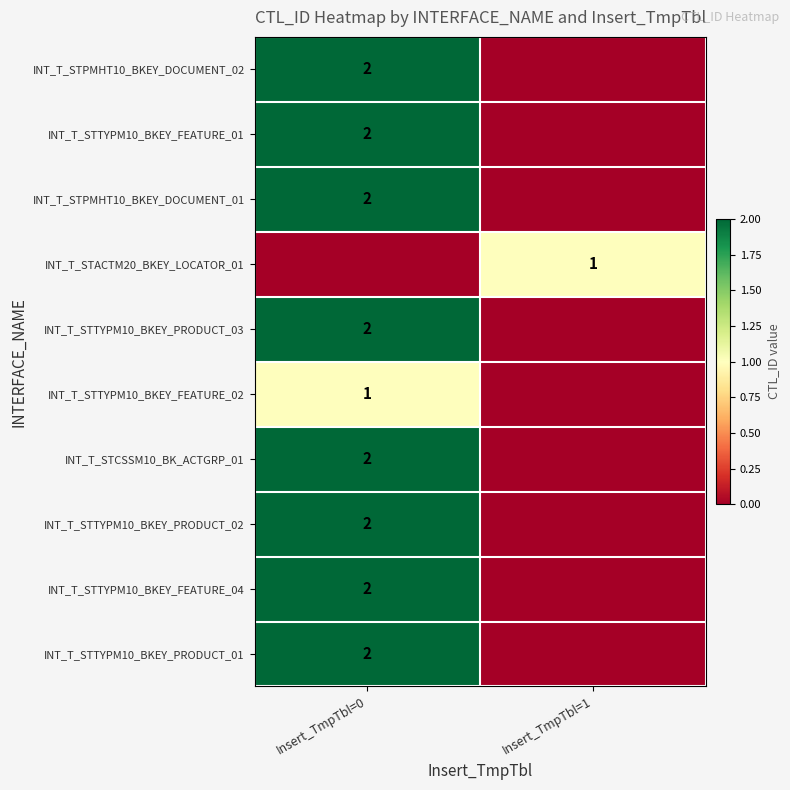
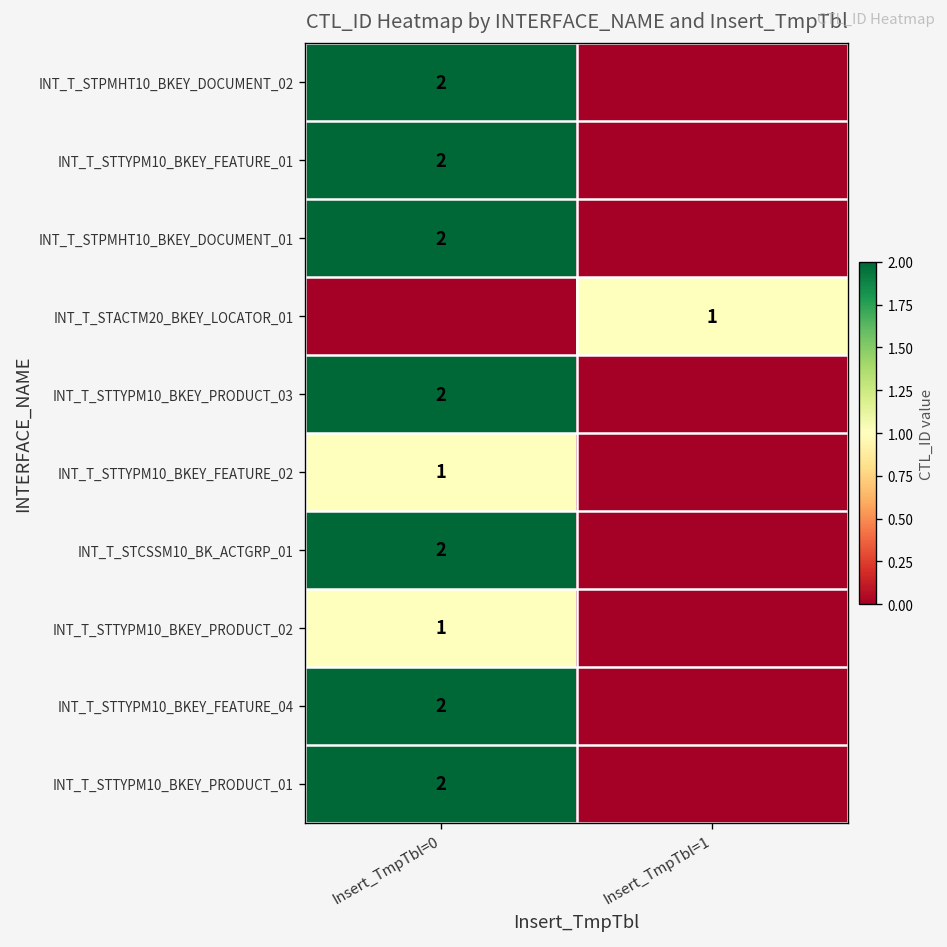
  {
    "INT_T_STPMHT10_BKEY_DOCUMENT_02": {
      "Insert_TmpTbl=0": 2
    },
    "INT_T_STTYPM10_BKEY_FEATURE_01": {
      "Insert_TmpTbl=0": 2
    },
    "INT_T_STPMHT10_BKEY_DOCUMENT_01": {
      "Insert_TmpTbl=0": 2
    },
    "INT_T_STACTM20_BKEY_LOCATOR_01": {
      "Insert_TmpTbl=1": 1
    },
    "INT_T_STTYPM10_BKEY_PRODUCT_03": {
      "Insert_TmpTbl=0": 2
    },
    "INT_T_STTYPM10_BKEY_FEATURE_02": {
      "Insert_TmpTbl=0": 1
    },
    "INT_T_STCSSM10_BK_ACTGRP_01": {
      "Insert_TmpTbl=0": 2
    },
    "INT_T_STTYPM10_BKEY_PRODUCT_02": {
-     "Insert_TmpTbl=0": 2
+     "Insert_TmpTbl=0": 1
    },
    "INT_T_STTYPM10_BKEY_FEATURE_04": {
      "Insert_TmpTbl=0": 2
    },
    "INT_T_STTYPM10_BKEY_PRODUCT_01": {
      "Insert_TmpTbl=0": 2
    }
  }
